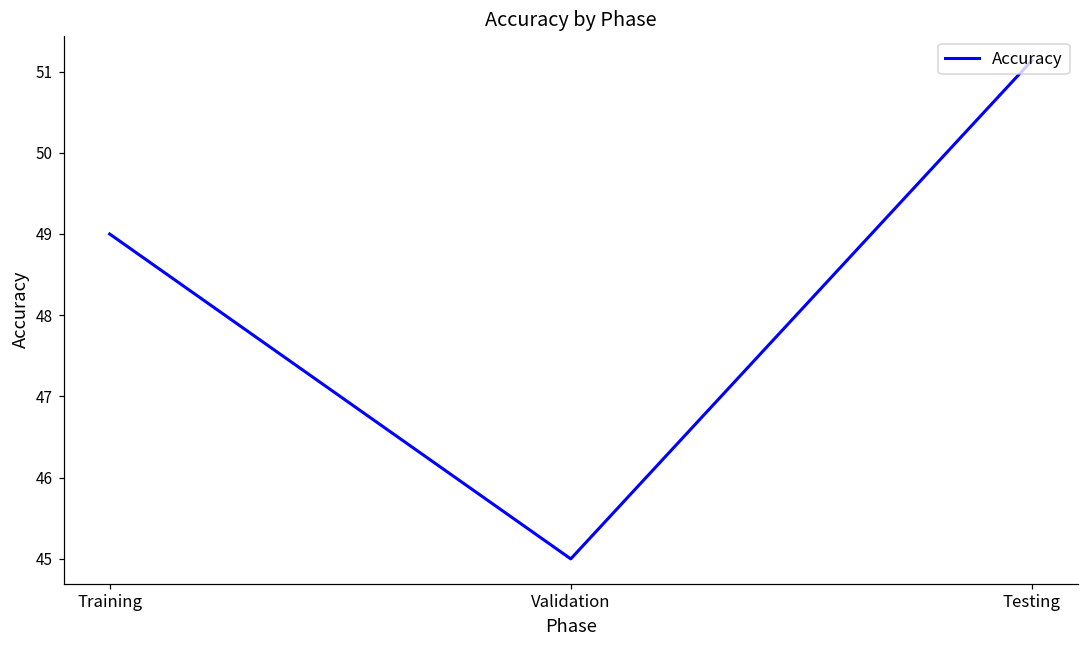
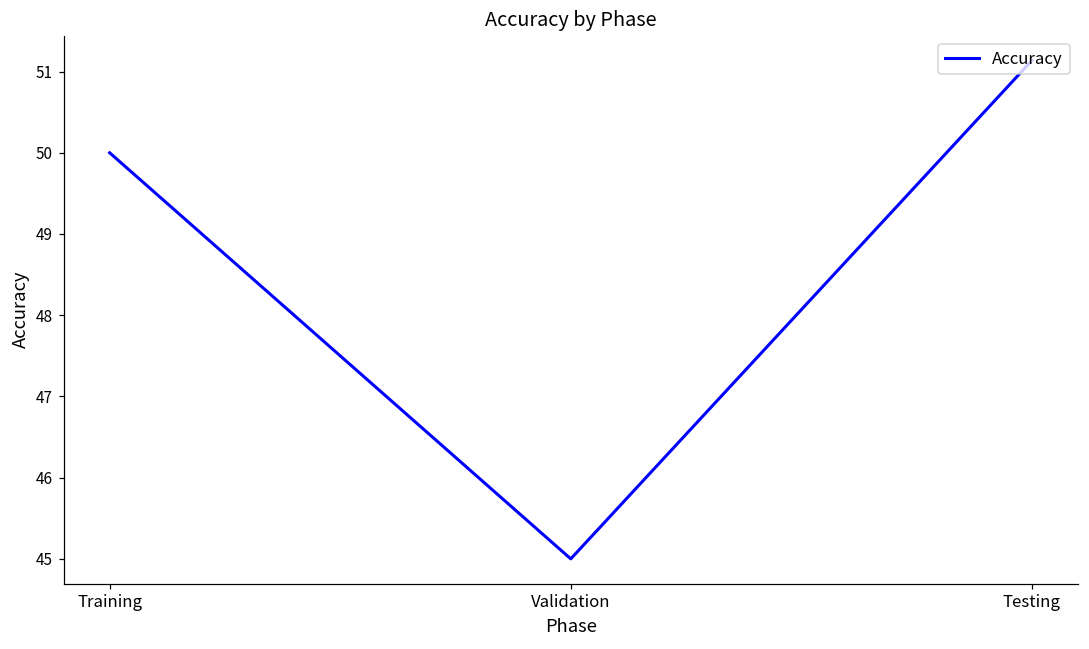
  {
-   "Training": 49,
+   "Training": 50,
    "Validation": 45
  }
